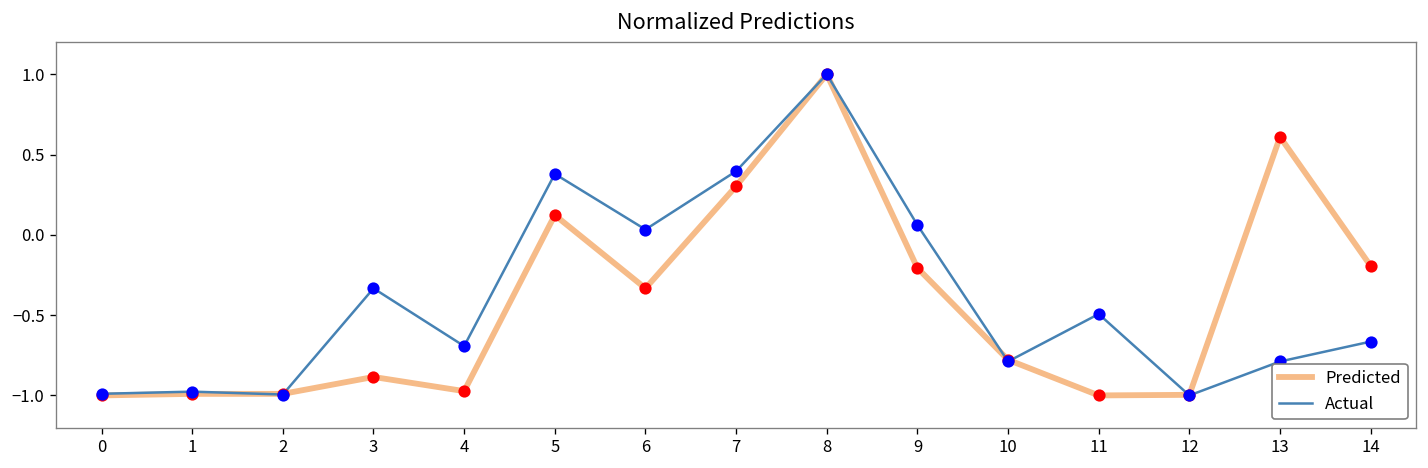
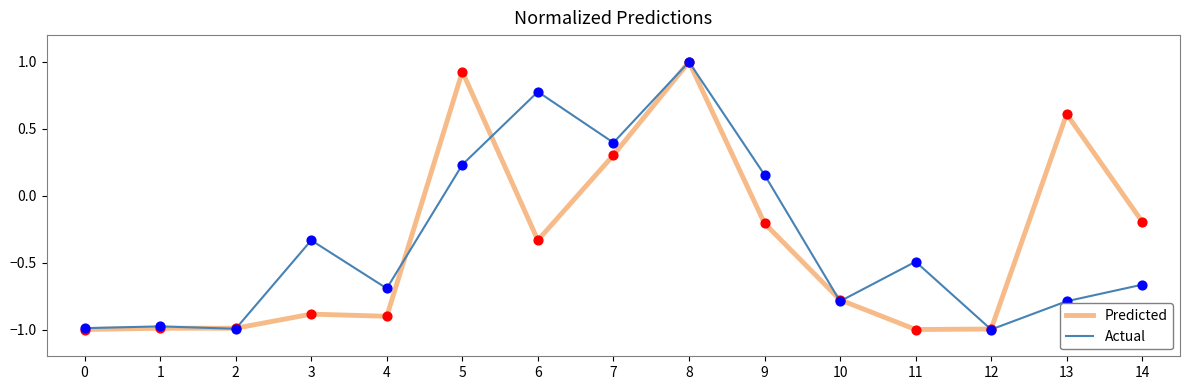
  {
    "Predicted": {
      "3": -0.89,
-     "4": -0.97,
-     "5": 0.12,
+     "4": -0.90,
+     "5": 0.93,
      "6": -0.33,
      "7": 0.30,
      "9": -0.21,
      "11": -1.00,
      "13": 0.61,
      "14": -0.19
    },
    "Actual": {
      "3": -0.33,
      "4": -0.69,
-     "5": 0.38,
-     "6": 0.03,
+     "5": 0.23,
+     "6": 0.78,
      "7": 0.40,
-     "9": 0.06,
+     "9": 0.16,
      "11": -0.49,
      "13": -0.79,
      "14": -0.66
    }
  }
